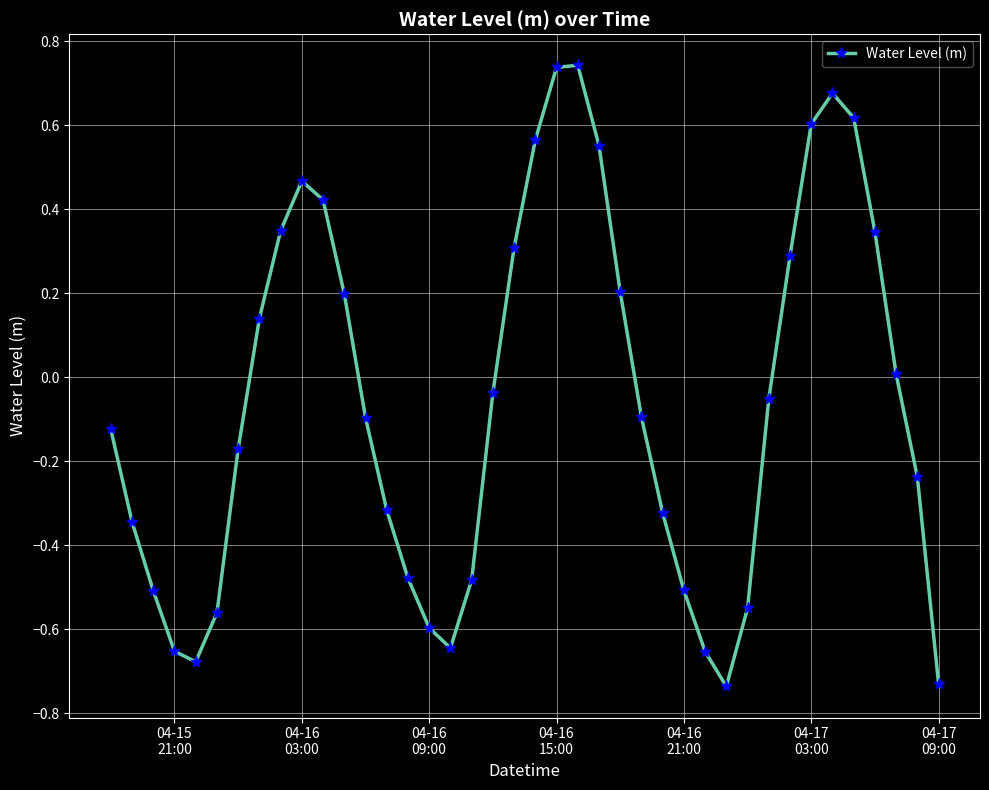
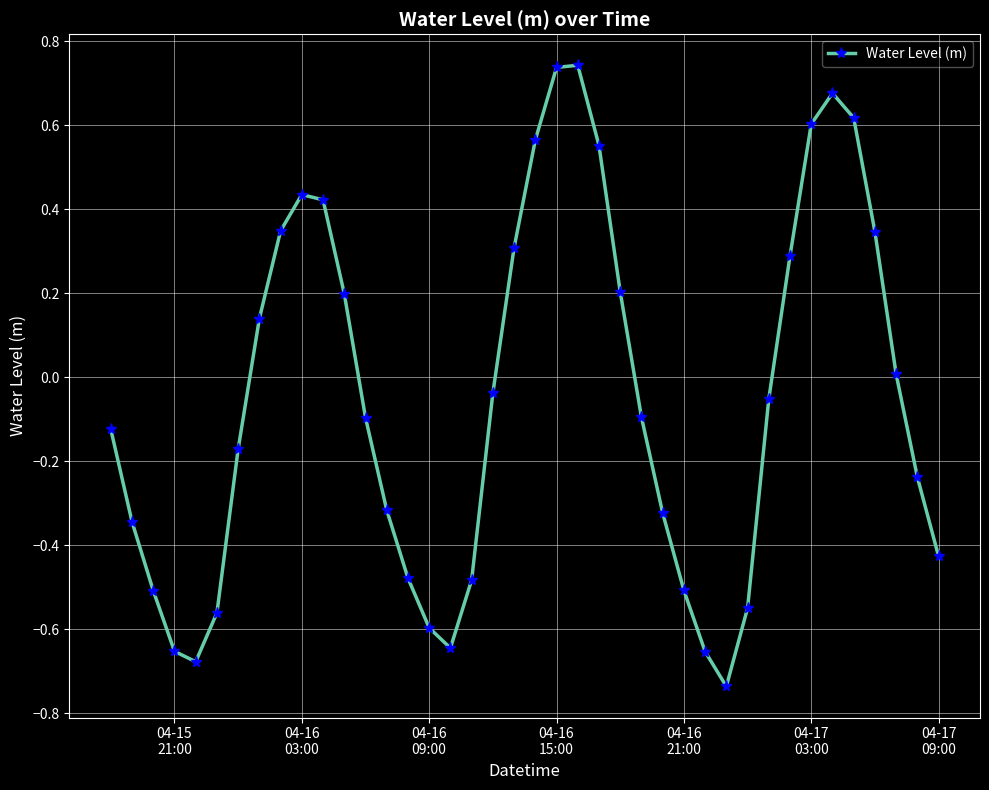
  {
    "04-15 21:00": -0.65,
-   "04-16 03:00": 0.47,
+   "04-16 03:00": 0.43,
    "04-16 09:00": -0.60,
    "04-16 15:00": 0.74,
    "04-16 21:00": -0.51,
    "04-17 03:00": 0.60,
-   "04-17 09:00": -0.73
+   "04-17 09:00": -0.43
  }
